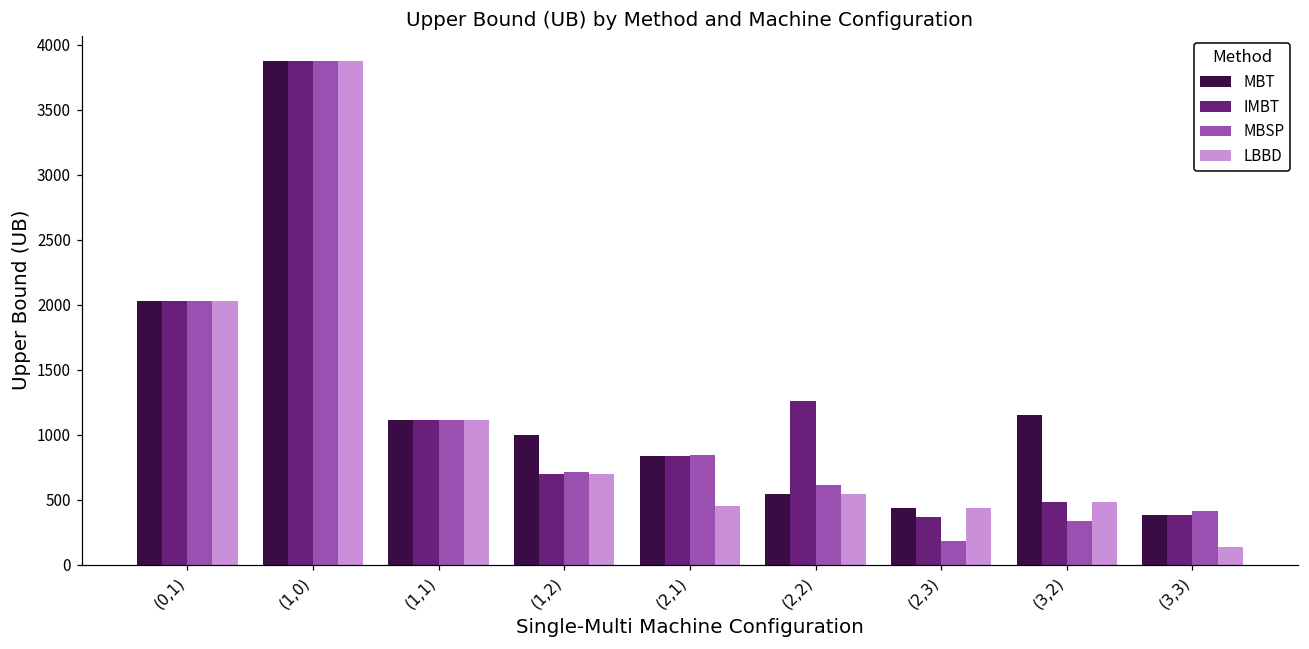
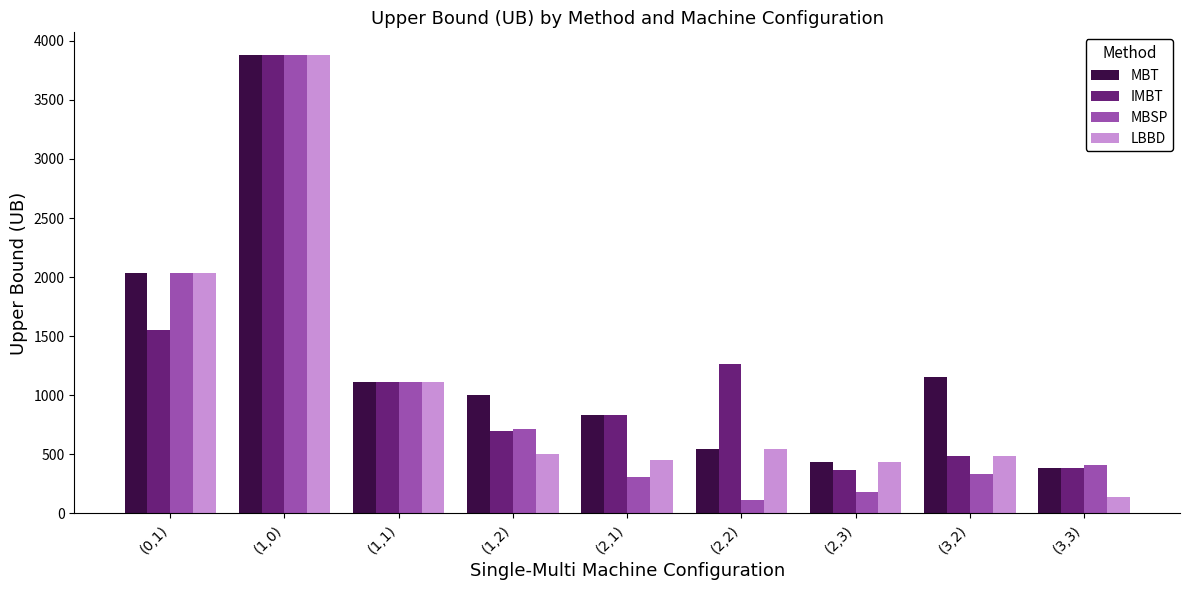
  {
    "MBT": {
      "(0,1)": 2030,
      "(1,0)": 3880,
      "(1,1)": 1110,
      "(1,2)": 1000,
      "(2,1)": 840,
      "(2,2)": 550,
      "(2,3)": 440,
      "(3,2)": 1150,
      "(3,3)": 380
    },
    "IMBT": {
-     "(0,1)": 2030,
+     "(0,1)": 1550,
      "(1,0)": 3880,
      "(1,1)": 1110,
      "(1,2)": 700,
      "(2,1)": 840,
      "(2,2)": 1260,
      "(2,3)": 370,
      "(3,2)": 480,
      "(3,3)": 380
    },
    "MBSP": {
      "(0,1)": 2030,
      "(1,0)": 3880,
      "(1,1)": 1110,
      "(1,2)": 710,
-     "(2,1)": 840,
-     "(2,2)": 620,
+     "(2,1)": 310,
+     "(2,2)": 110,
      "(2,3)": 190,
      "(3,2)": 340,
      "(3,3)": 410
    },
    "LBBD": {
      "(0,1)": 2030,
      "(1,0)": 3880,
      "(1,1)": 1110,
-     "(1,2)": 700,
+     "(1,2)": 500,
      "(2,1)": 450,
      "(2,2)": 550,
      "(2,3)": 440,
      "(3,2)": 480,
      "(3,3)": 140
    }
  }
